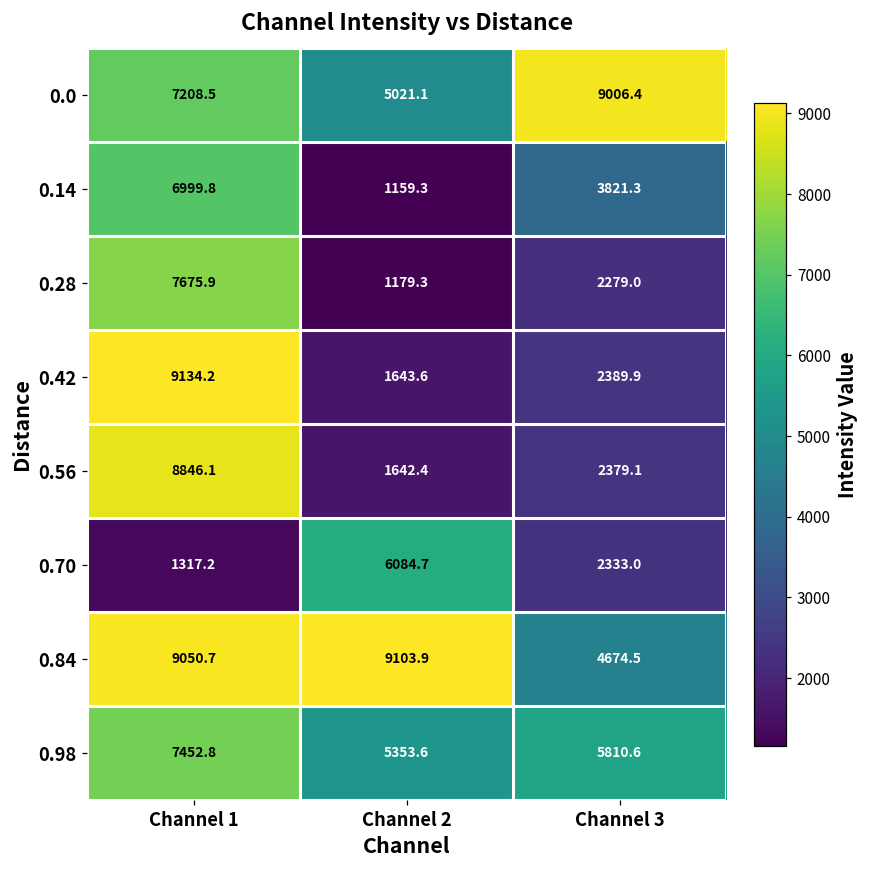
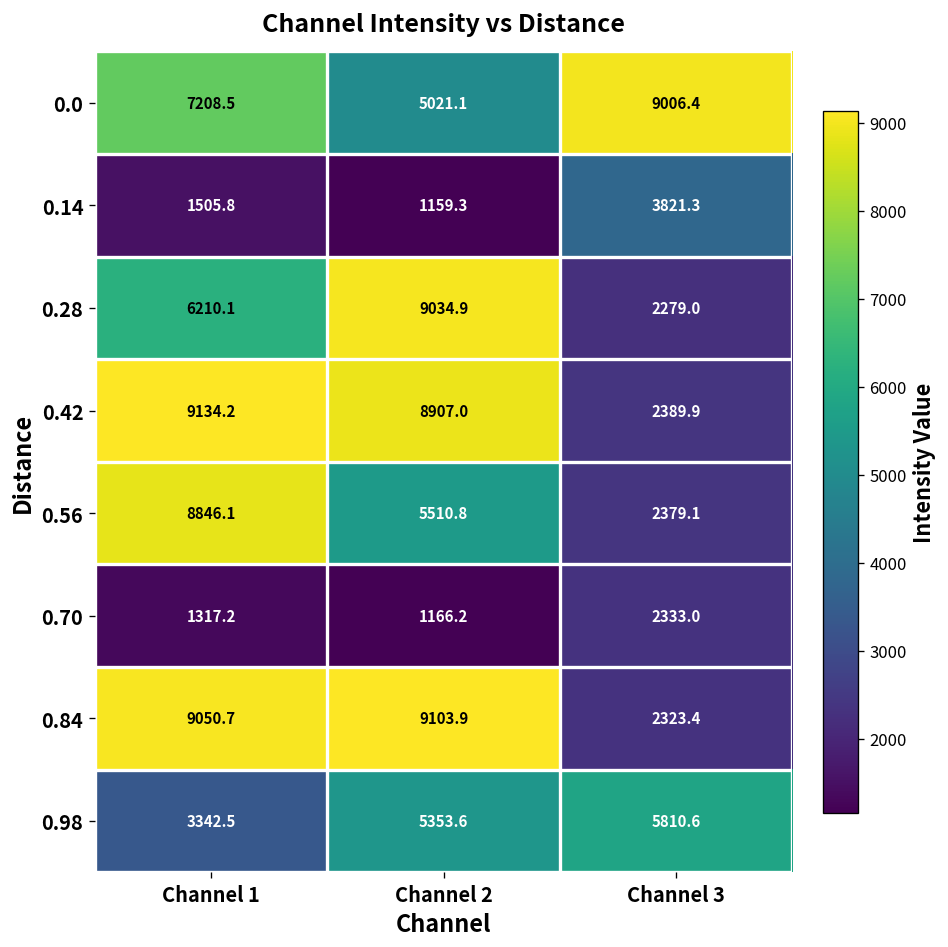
  {
    "0.0": {
      "Channel 1": 7208.5,
      "Channel 2": 5021.1,
      "Channel 3": 9006.4
    },
    "0.14": {
-     "Channel 1": 6999.8,
+     "Channel 1": 1505.8,
      "Channel 2": 1159.3,
      "Channel 3": 3821.3
    },
    "0.28": {
-     "Channel 1": 7675.9,
-     "Channel 2": 1179.3,
+     "Channel 1": 6210.1,
+     "Channel 2": 9034.9,
      "Channel 3": 2279.0
    },
    "0.42": {
      "Channel 1": 9134.2,
-     "Channel 2": 1643.6,
+     "Channel 2": 8907.0,
      "Channel 3": 2389.9
    },
    "0.56": {
      "Channel 1": 8846.1,
-     "Channel 2": 1642.4,
+     "Channel 2": 5510.8,
      "Channel 3": 2379.1
    },
    "0.70": {
      "Channel 1": 1317.2,
-     "Channel 2": 6084.7,
+     "Channel 2": 1166.2,
      "Channel 3": 2333.0
    },
    "0.84": {
      "Channel 1": 9050.7,
      "Channel 2": 9103.9,
-     "Channel 3": 4674.5
+     "Channel 3": 2323.4
    },
    "0.98": {
-     "Channel 1": 7452.8,
+     "Channel 1": 3342.5,
      "Channel 2": 5353.6,
      "Channel 3": 5810.6
    }
  }
